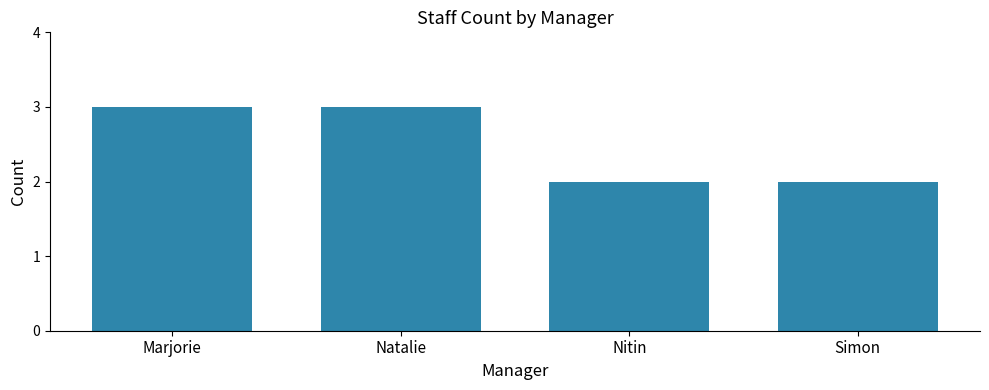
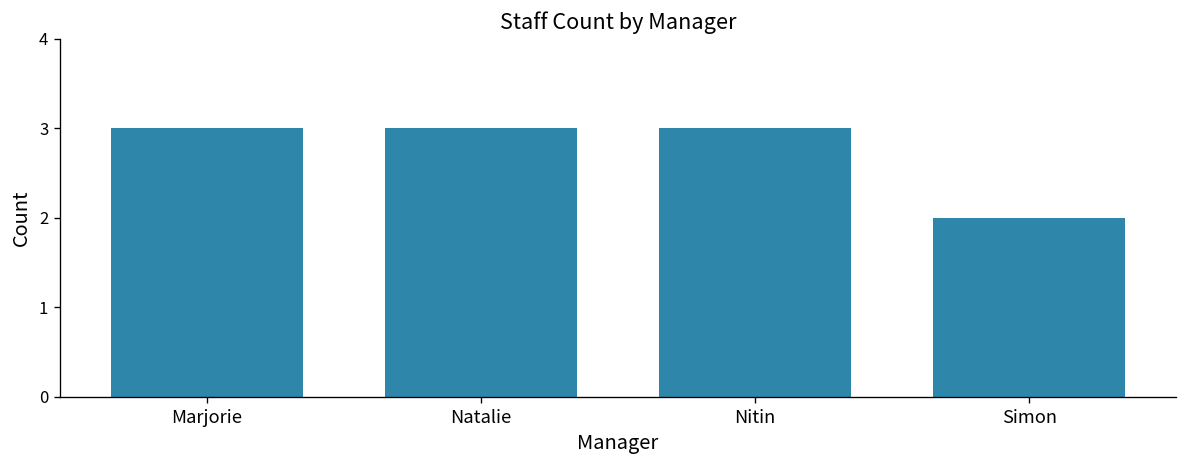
  {
    "Marjorie": 3,
    "Natalie": 3,
-   "Nitin": 2,
+   "Nitin": 3,
    "Simon": 2
  }
